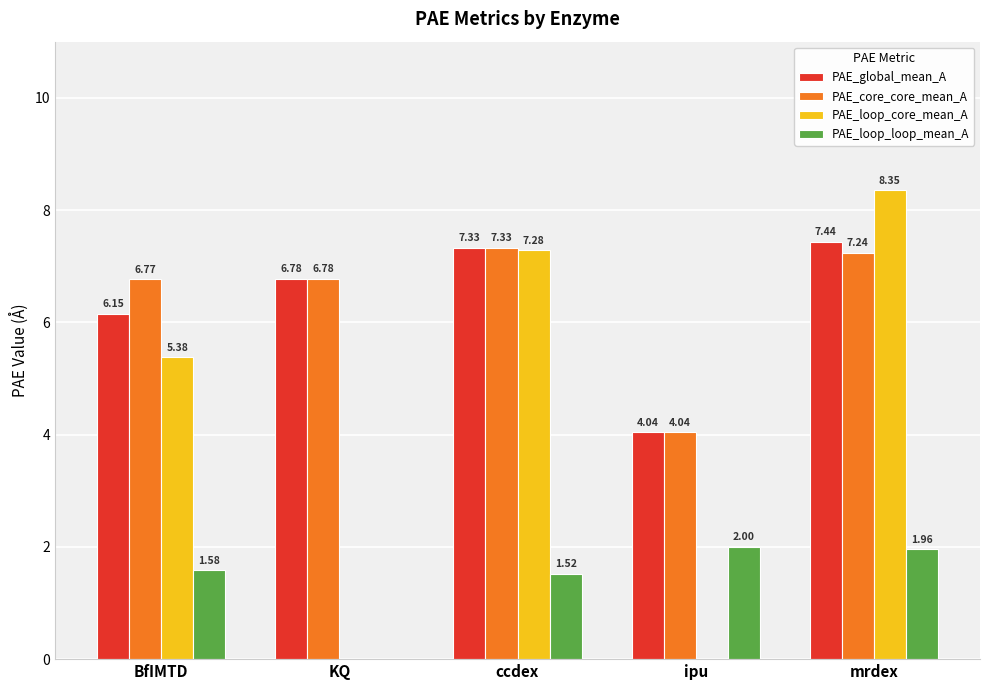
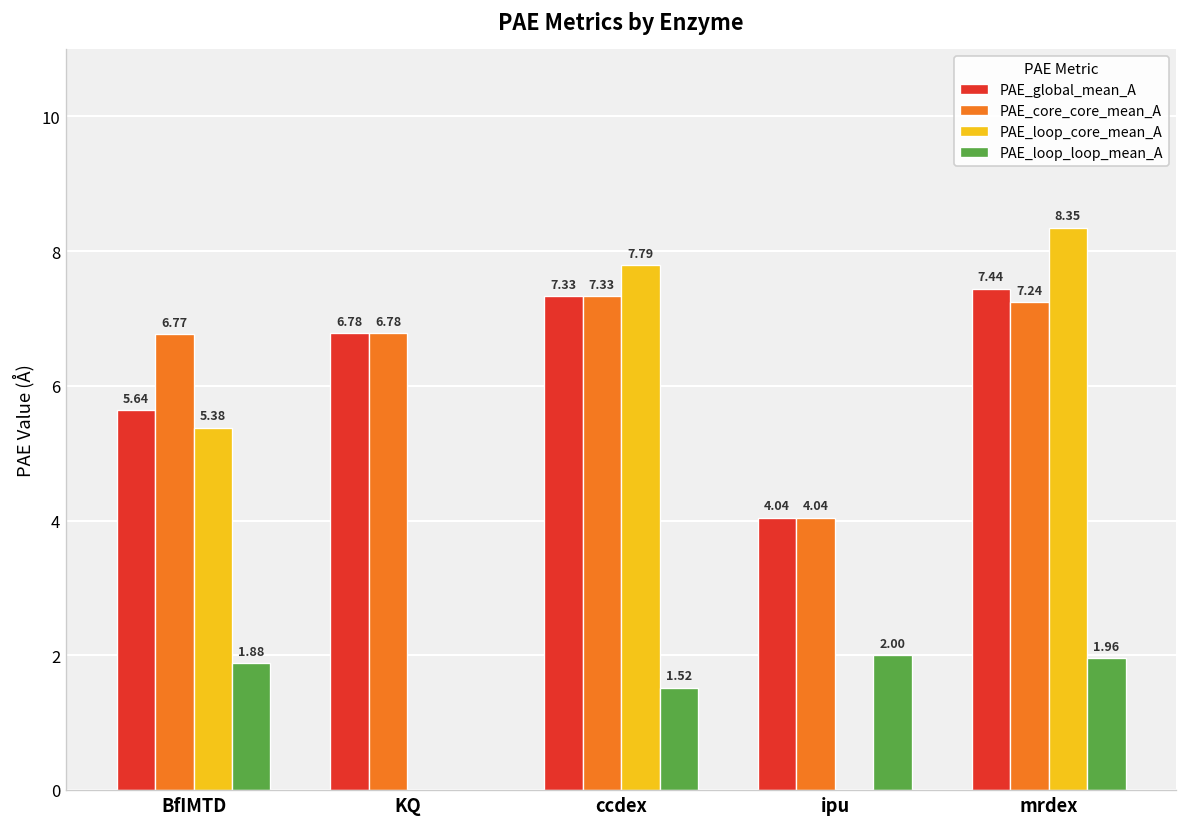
  {
    "PAE_global_mean_A": {
-     "BfIMTD": 6.15,
+     "BfIMTD": 5.64,
      "KQ": 6.78,
      "ccdex": 7.33,
      "ipu": 4.04,
      "mrdex": 7.44
    },
    "PAE_core_core_mean_A": {
      "BfIMTD": 6.77,
      "KQ": 6.78,
      "ccdex": 7.33,
      "ipu": 4.04,
      "mrdex": 7.24
    },
    "PAE_loop_core_mean_A": {
      "BfIMTD": 5.38,
-     "ccdex": 7.28,
+     "ccdex": 7.79,
      "mrdex": 8.35
    },
    "PAE_loop_loop_mean_A": {
-     "BfIMTD": 1.58,
+     "BfIMTD": 1.88,
      "ccdex": 1.52,
      "ipu": 2.00,
      "mrdex": 1.96
    }
  }
